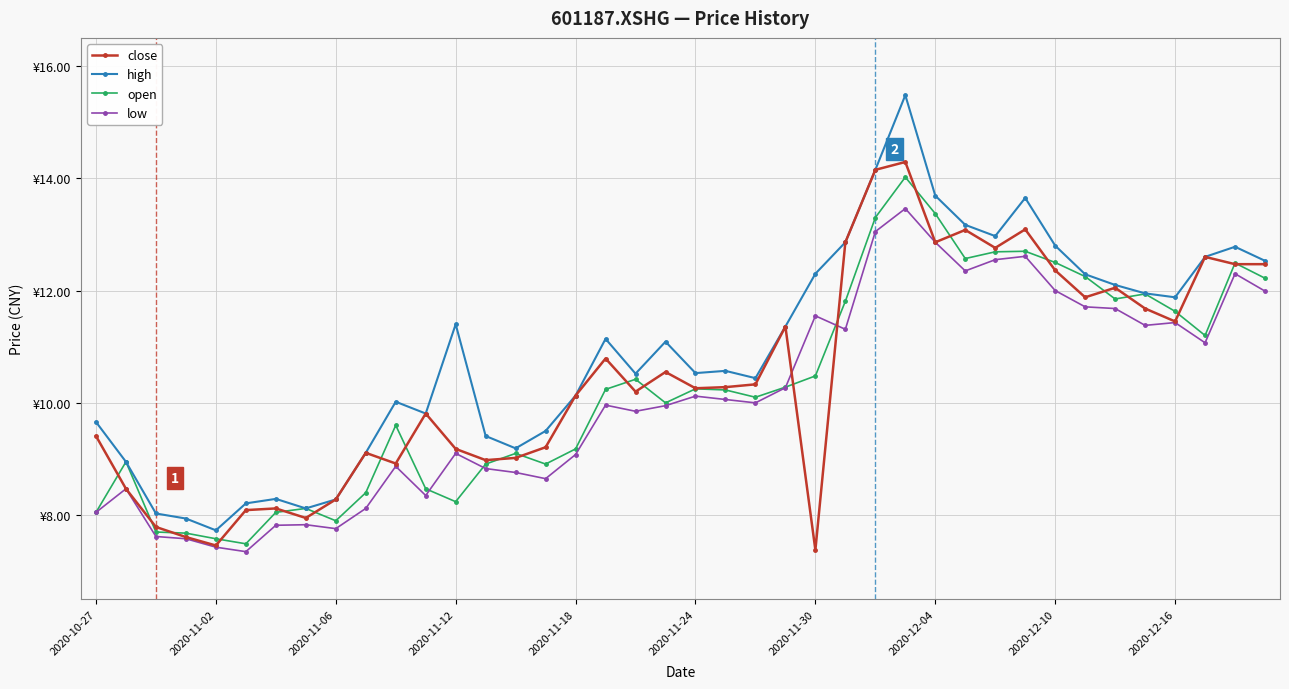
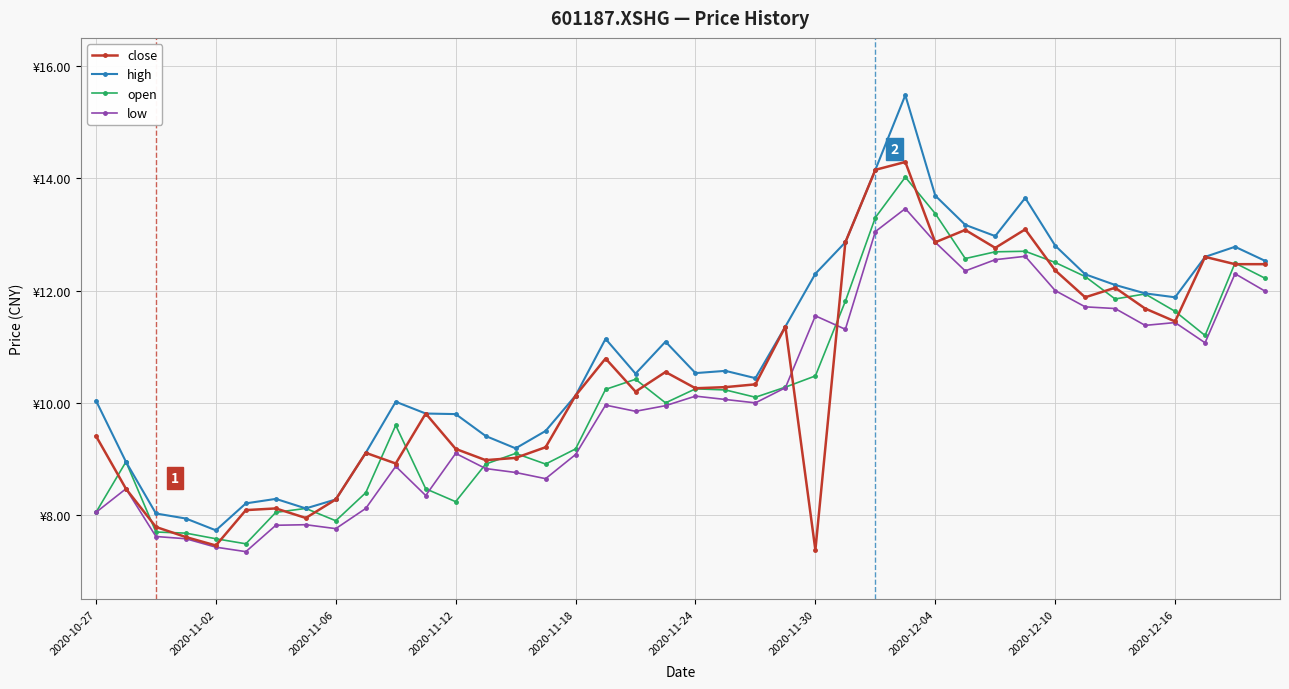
  {
    "close": {
      "2020-10-27": "¥9.4",
      "2020-11-12": "¥9.2",
      "2020-11-30": "¥7.4",
      "2020-12-10": "¥12.4"
    },
    "high": {
-     "2020-10-27": "¥9.7",
+     "2020-10-27": "¥10.0",
      "2020-11-02": "¥7.7",
-     "2020-11-12": "¥11.4",
+     "2020-11-12": "¥9.8",
      "2020-11-24": "¥10.5",
      "2020-11-30": "¥12.3",
      "2020-12-04": "¥13.7",
      "2020-12-10": "¥12.8",
      "2020-12-16": "¥11.9"
    },
    "open": {
      "2020-11-02": "¥7.6",
      "2020-11-06": "¥7.9",
      "2020-11-12": "¥8.2",
      "2020-11-18": "¥9.2",
      "2020-11-30": "¥10.5",
      "2020-12-04": "¥13.4",
      "2020-12-10": "¥12.5",
      "2020-12-16": "¥11.6"
    },
    "low": {
      "2020-11-06": "¥7.8",
      "2020-11-12": "¥9.1",
      "2020-11-18": "¥9.1",
      "2020-11-24": "¥10.1",
      "2020-11-30": "¥11.6",
      "2020-12-10": "¥12.0"
    }
  }
